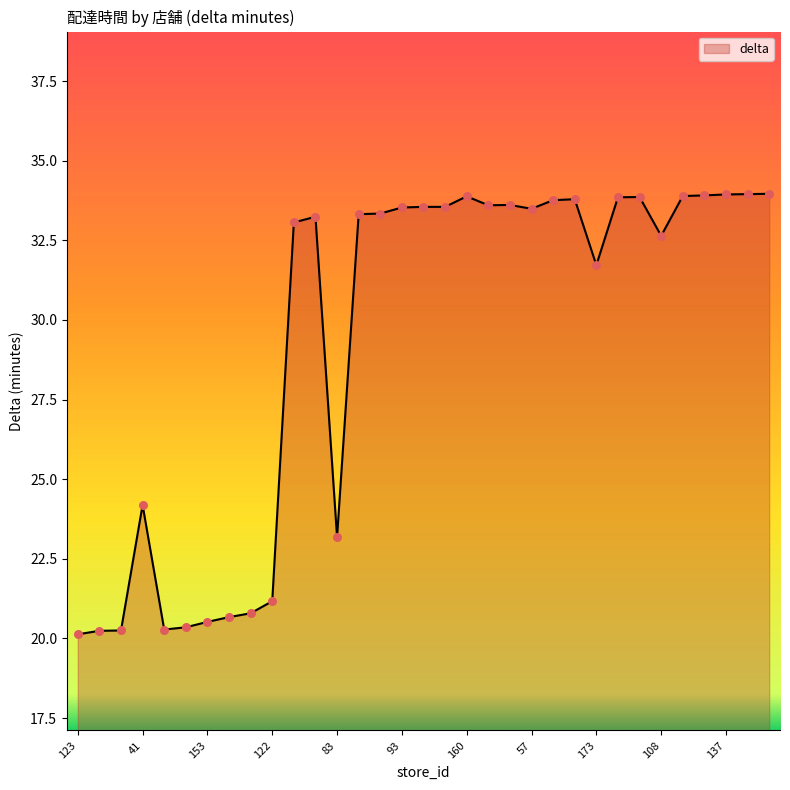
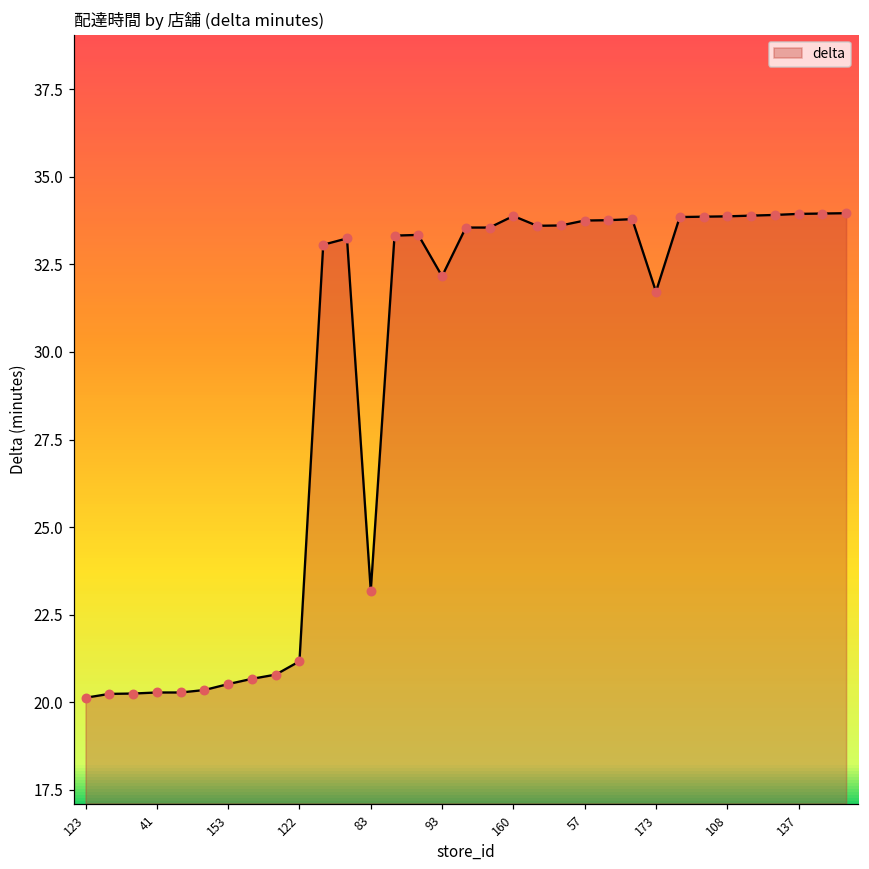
  {
    "123": 20.1,
-   "41": 24.2,
+   "41": 20.3,
    "153": 20.5,
    "122": 21.2,
    "83": 23.2,
-   "93": 33.5,
+   "93": 32.2,
    "160": 33.9,
-   "57": 33.5,
+   "57": 33.8,
    "173": 31.7,
-   "108": 32.6,
+   "108": 33.9,
    "137": 33.9
  }
